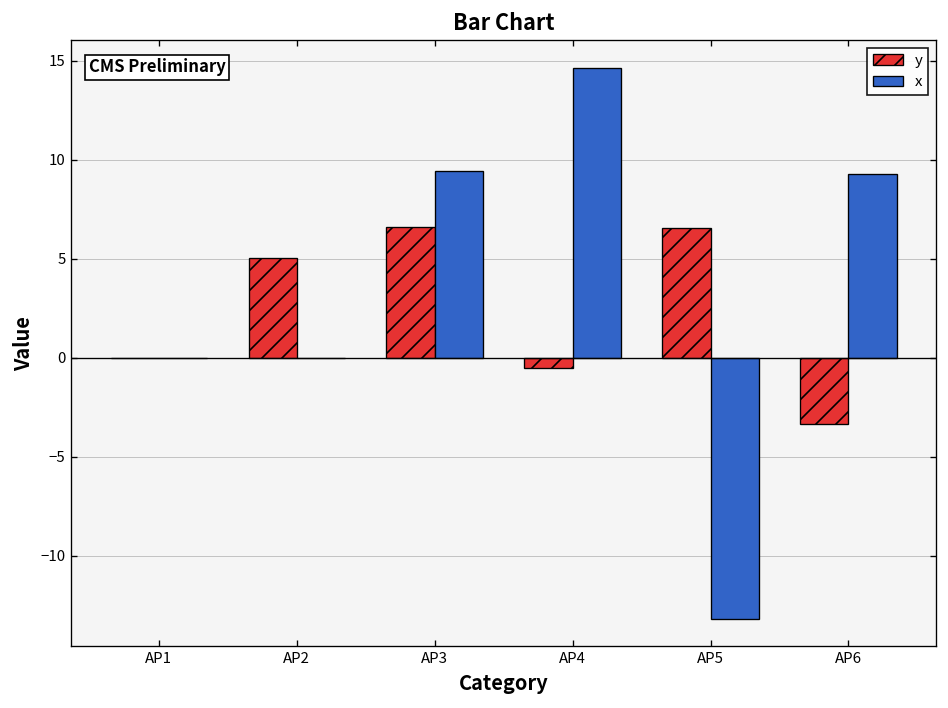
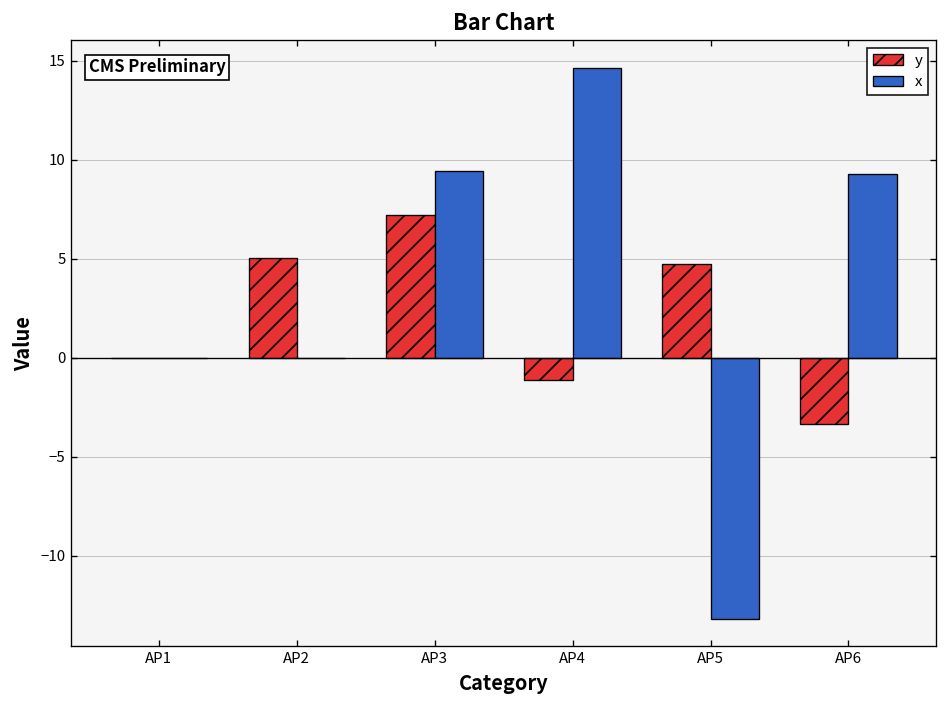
  {
    "y": {
      "AP1": 0.0,
      "AP2": 5.0,
-     "AP3": 6.6,
-     "AP4": -0.5,
-     "AP5": 6.5,
+     "AP3": 7.2,
+     "AP4": -1.1,
+     "AP5": 4.7,
      "AP6": -3.3
    },
    "x": {
      "AP1": 0.0,
      "AP2": 0.0,
      "AP3": 9.4,
      "AP4": 14.7,
      "AP5": -13.2,
      "AP6": 9.3
    }
  }
